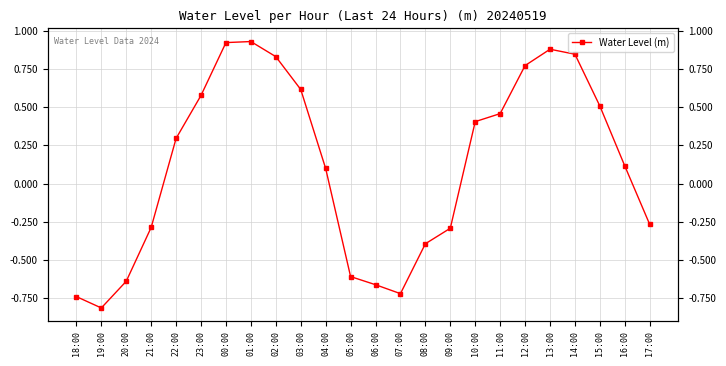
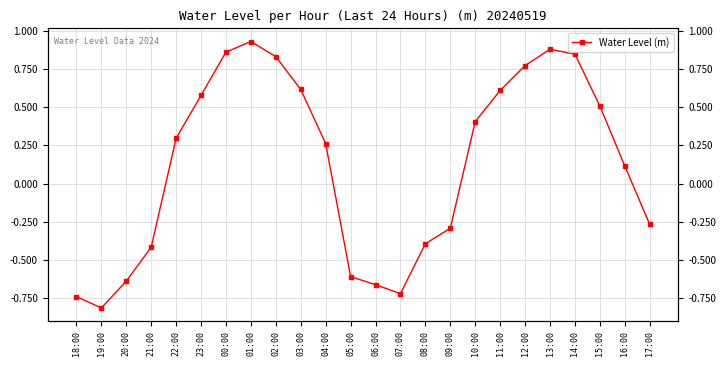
  {
    "18:00": -0.74,
    "19:00": -0.81,
    "20:00": -0.64,
-   "21:00": -0.29,
+   "21:00": -0.42,
    "22:00": 0.30,
    "23:00": 0.58,
-   "00:00": 0.92,
+   "00:00": 0.86,
    "01:00": 0.93,
    "02:00": 0.83,
    "03:00": 0.62,
-   "04:00": 0.10,
+   "04:00": 0.26,
    "05:00": -0.61,
    "06:00": -0.66,
    "07:00": -0.72,
    "08:00": -0.39,
    "09:00": -0.29,
    "10:00": 0.41,
-   "11:00": 0.46,
+   "11:00": 0.61,
    "12:00": 0.77,
    "13:00": 0.88,
    "14:00": 0.85,
    "15:00": 0.51,
    "16:00": 0.11,
    "17:00": -0.27
  }
